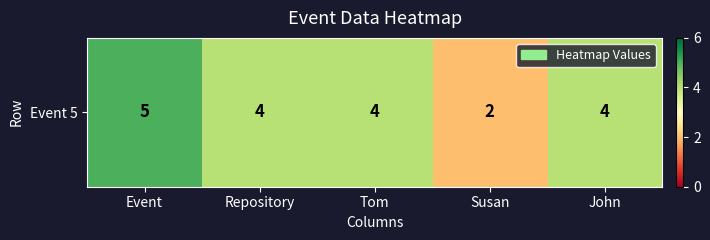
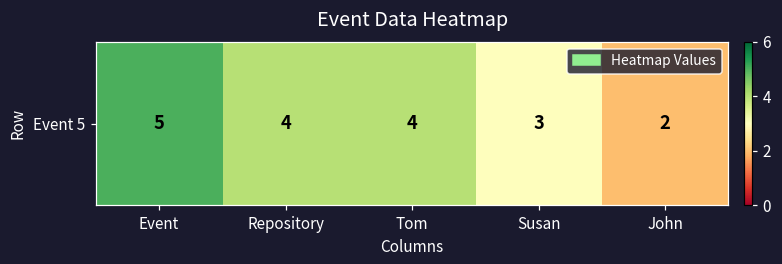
  {
    "Event 5": {
      "Event": 5,
      "Repository": 4,
      "Tom": 4,
-     "Susan": 2,
-     "John": 4
+     "Susan": 3,
+     "John": 2
    }
  }
